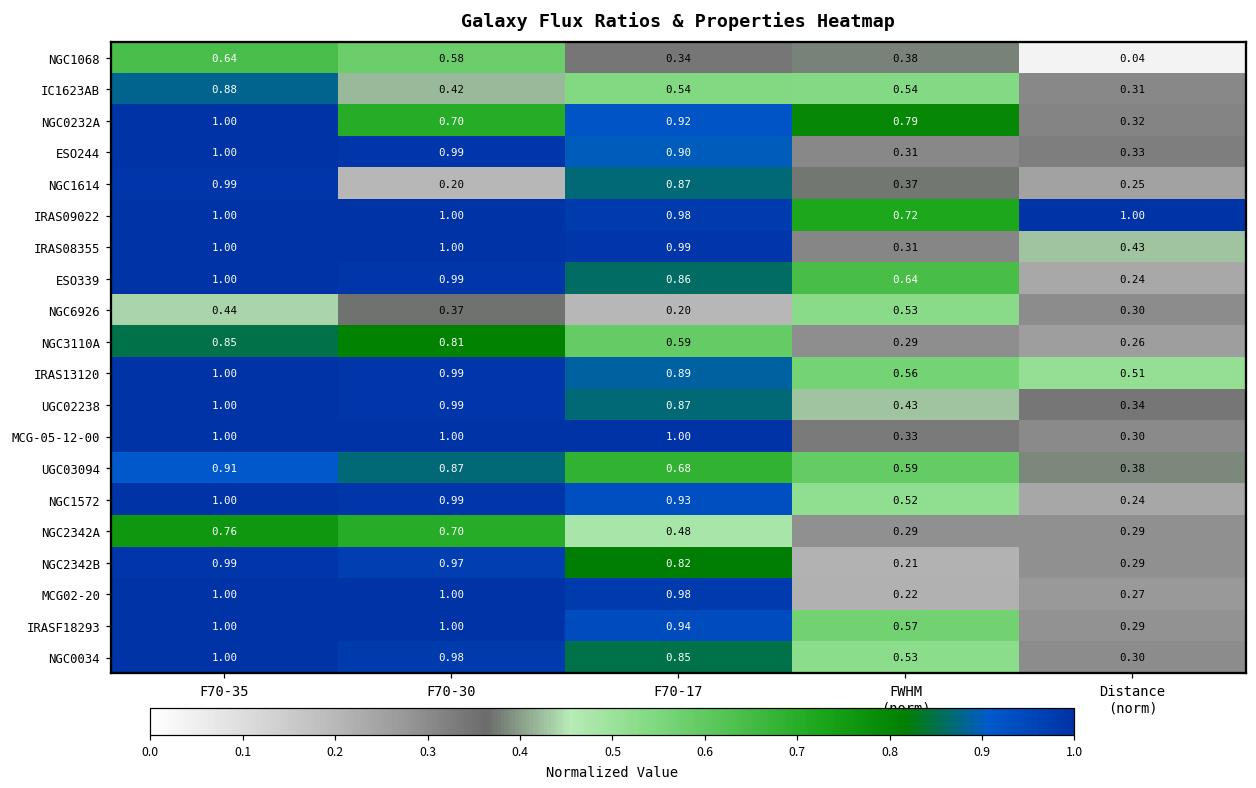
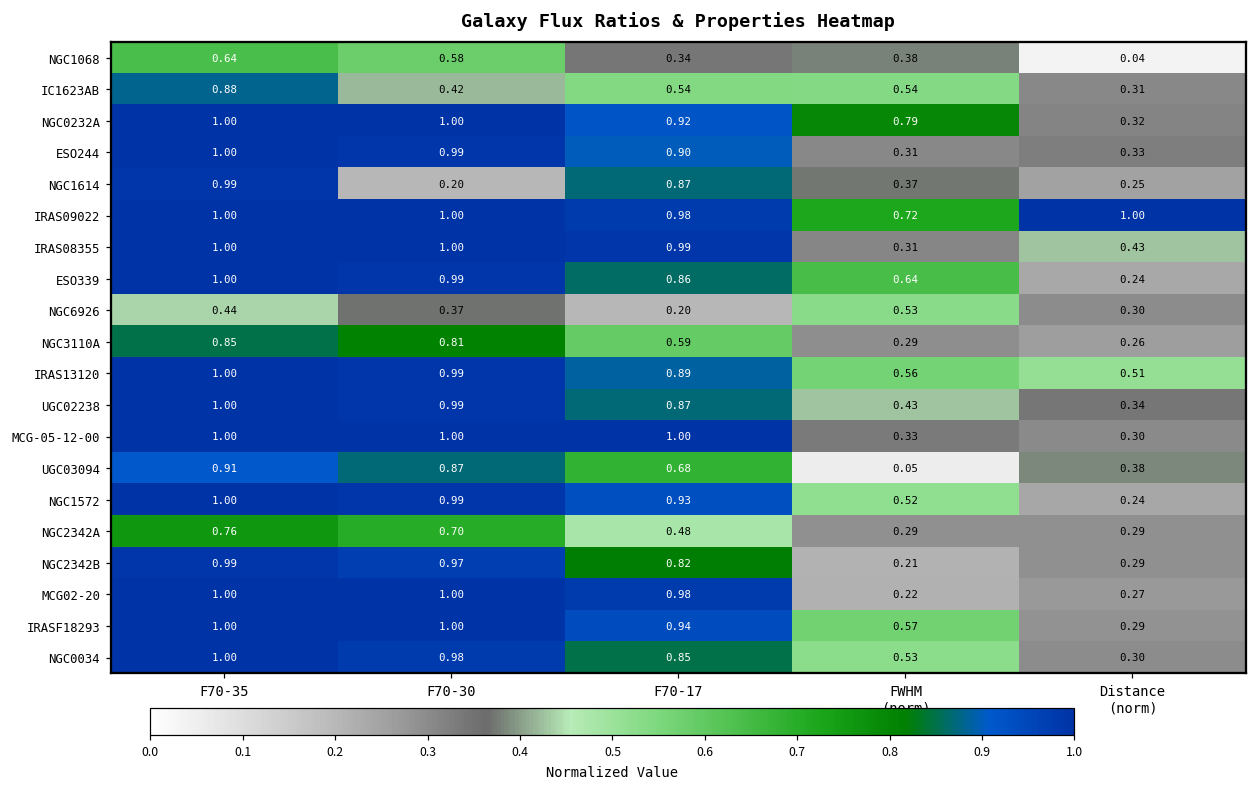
  {
    "NGC1068": {
      "F70-35": 0.64,
      "F70-30": 0.58,
      "F70-17": 0.34,
      "FWHM (norm)": 0.38,
      "Distance (norm)": 0.04
    },
    "IC1623AB": {
      "F70-35": 0.88,
      "F70-30": 0.42,
      "F70-17": 0.54,
      "FWHM (norm)": 0.54,
      "Distance (norm)": 0.31
    },
    "NGC0232A": {
      "F70-35": 1.00,
-     "F70-30": 0.70,
+     "F70-30": 1.00,
      "F70-17": 0.92,
      "FWHM (norm)": 0.79,
      "Distance (norm)": 0.32
    },
    "ESO244": {
      "F70-35": 1.00,
      "F70-30": 0.99,
      "F70-17": 0.90,
      "FWHM (norm)": 0.31,
      "Distance (norm)": 0.33
    },
    "NGC1614": {
      "F70-35": 0.99,
      "F70-30": 0.20,
      "F70-17": 0.87,
      "FWHM (norm)": 0.37,
      "Distance (norm)": 0.25
    },
    "IRAS09022": {
      "F70-35": 1.00,
      "F70-30": 1.00,
      "F70-17": 0.98,
      "FWHM (norm)": 0.72,
      "Distance (norm)": 1.00
    },
    "IRAS08355": {
      "F70-35": 1.00,
      "F70-30": 1.00,
      "F70-17": 0.99,
      "FWHM (norm)": 0.31,
      "Distance (norm)": 0.43
    },
    "ESO339": {
      "F70-35": 1.00,
      "F70-30": 0.99,
      "F70-17": 0.86,
      "FWHM (norm)": 0.64,
      "Distance (norm)": 0.24
    },
    "NGC6926": {
      "F70-35": 0.44,
      "F70-30": 0.37,
      "F70-17": 0.20,
      "FWHM (norm)": 0.53,
      "Distance (norm)": 0.30
    },
    "NGC3110A": {
      "F70-35": 0.85,
      "F70-30": 0.81,
      "F70-17": 0.59,
      "FWHM (norm)": 0.29,
      "Distance (norm)": 0.26
    },
    "IRAS13120": {
      "F70-35": 1.00,
      "F70-30": 0.99,
      "F70-17": 0.89,
      "FWHM (norm)": 0.56,
      "Distance (norm)": 0.51
    },
    "UGC02238": {
      "F70-35": 1.00,
      "F70-30": 0.99,
      "F70-17": 0.87,
      "FWHM (norm)": 0.43,
      "Distance (norm)": 0.34
    },
    "MCG-05-12-00": {
      "F70-35": 1.00,
      "F70-30": 1.00,
      "F70-17": 1.00,
      "FWHM (norm)": 0.33,
      "Distance (norm)": 0.30
    },
    "UGC03094": {
      "F70-35": 0.91,
      "F70-30": 0.87,
      "F70-17": 0.68,
-     "FWHM (norm)": 0.59,
+     "FWHM (norm)": 0.05,
      "Distance (norm)": 0.38
    },
    "NGC1572": {
      "F70-35": 1.00,
      "F70-30": 0.99,
      "F70-17": 0.93,
      "FWHM (norm)": 0.52,
      "Distance (norm)": 0.24
    },
    "NGC2342A": {
      "F70-35": 0.76,
      "F70-30": 0.70,
      "F70-17": 0.48,
      "FWHM (norm)": 0.29,
      "Distance (norm)": 0.29
    },
    "NGC2342B": {
      "F70-35": 0.99,
      "F70-30": 0.97,
      "F70-17": 0.82,
      "FWHM (norm)": 0.21,
      "Distance (norm)": 0.29
    },
    "MCG02-20": {
      "F70-35": 1.00,
      "F70-30": 1.00,
      "F70-17": 0.98,
      "FWHM (norm)": 0.22,
      "Distance (norm)": 0.27
    },
    "IRASF18293": {
      "F70-35": 1.00,
      "F70-30": 1.00,
      "F70-17": 0.94,
      "FWHM (norm)": 0.57,
      "Distance (norm)": 0.29
    },
    "NGC0034": {
      "F70-35": 1.00,
      "F70-30": 0.98,
      "F70-17": 0.85,
      "FWHM (norm)": 0.53,
      "Distance (norm)": 0.30
    }
  }
